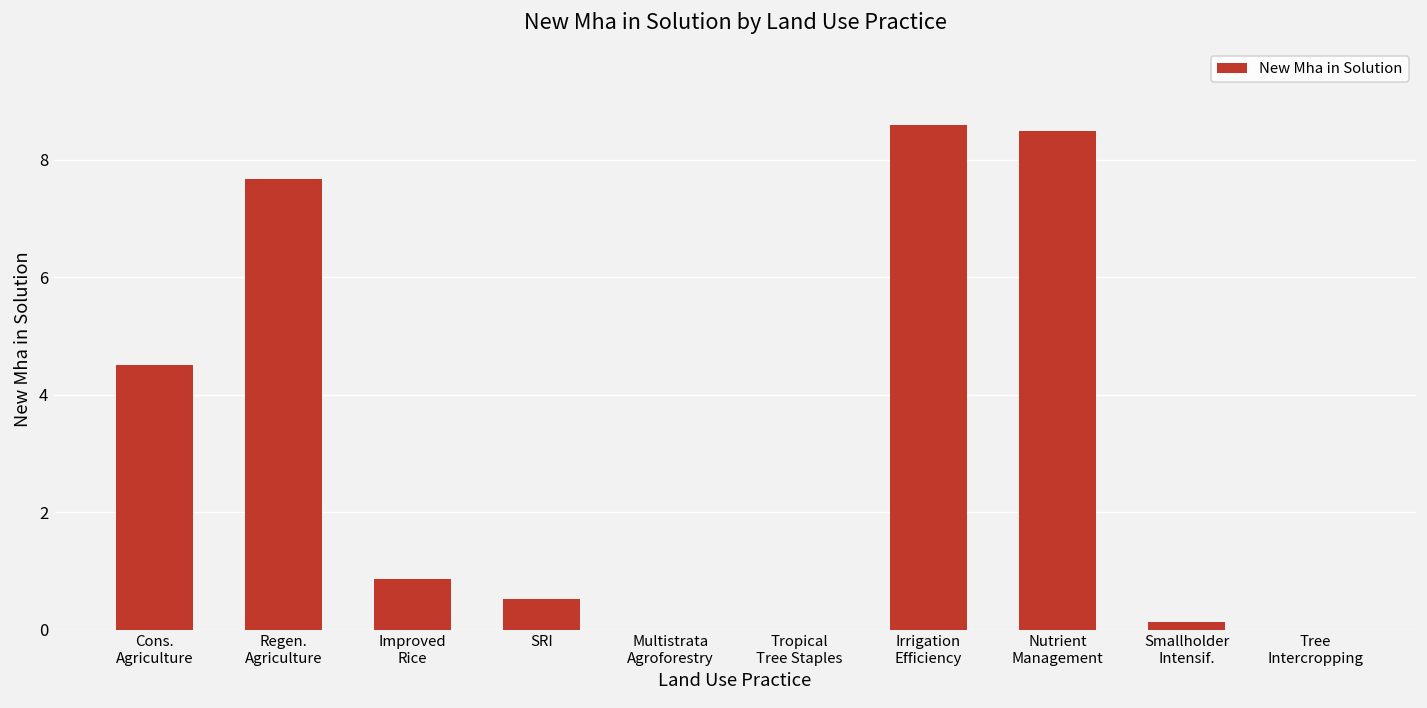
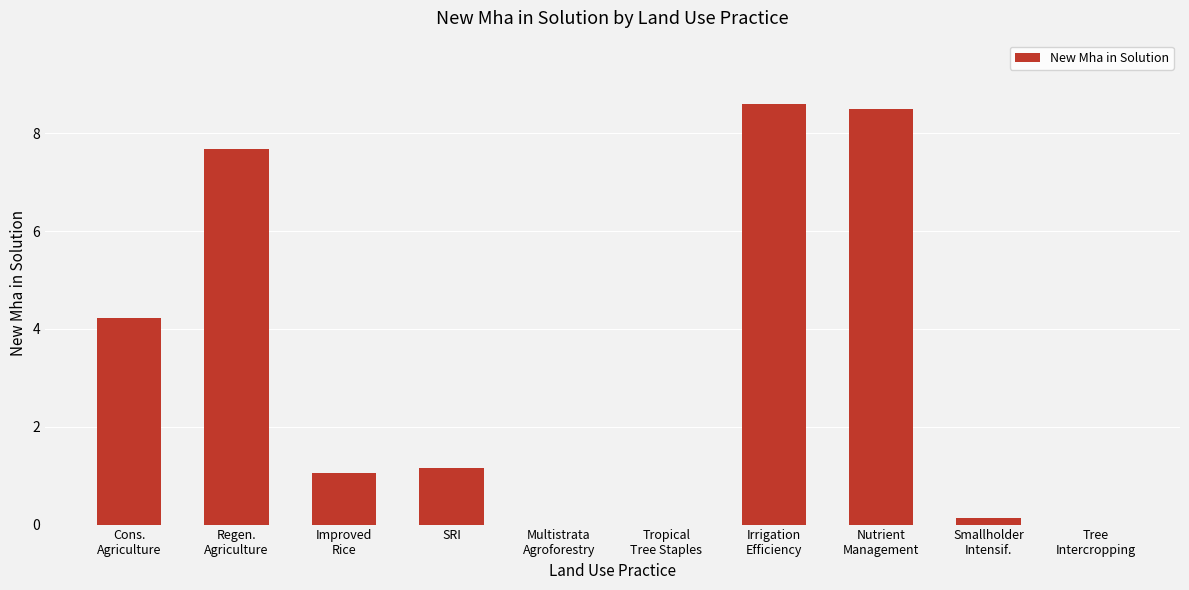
  {
-   "Cons. Agriculture": 4.5,
+   "Cons. Agriculture": 4.2,
    "Regen. Agriculture": 7.7,
-   "Improved Rice": 0.9,
-   "SRI": 0.5,
+   "Improved Rice": 1.1,
+   "SRI": 1.2,
    "Multistrata Agroforestry": 0.0,
    "Tropical Tree Staples": 0.0,
    "Irrigation Efficiency": 8.6,
    "Nutrient Management": 8.5,
    "Smallholder Intensif.": 0.1,
    "Tree Intercropping": 0.0
  }
